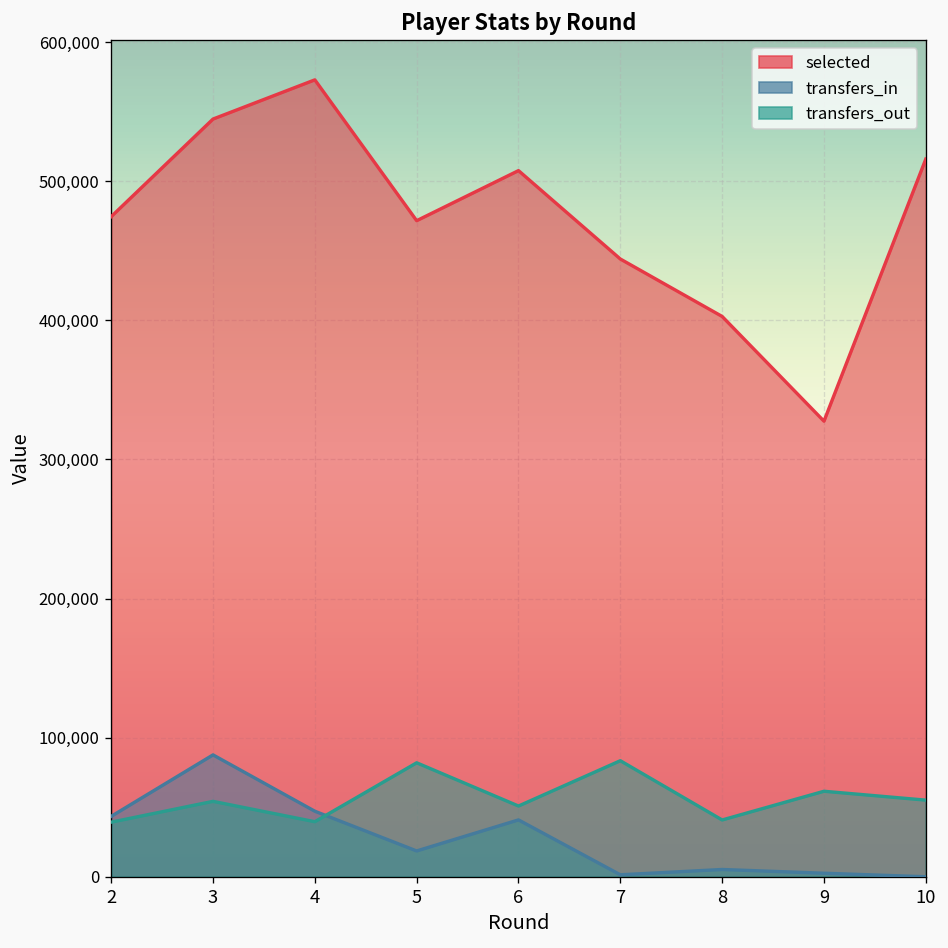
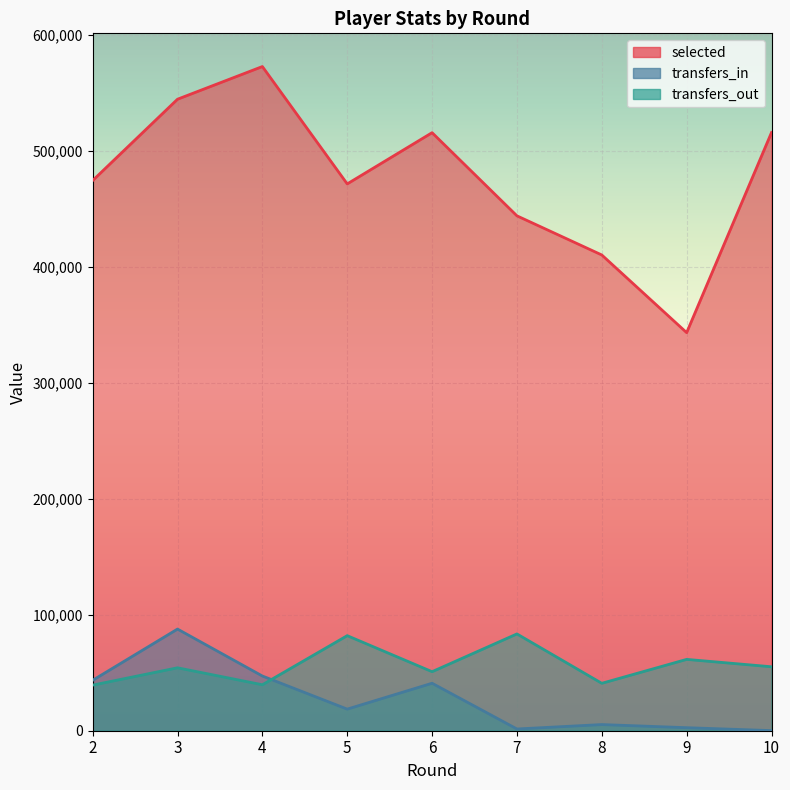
  {
    "selected": {
      "2": "474,000",
      "3": "545,000",
      "4": "573,000",
      "5": "472,000",
-     "6": "508,000",
+     "6": "516,000",
      "7": "444,000",
-     "8": "403,000",
-     "9": "327,000",
+     "8": "410,000",
+     "9": "343,000",
      "10": "516,000"
    }
  }
